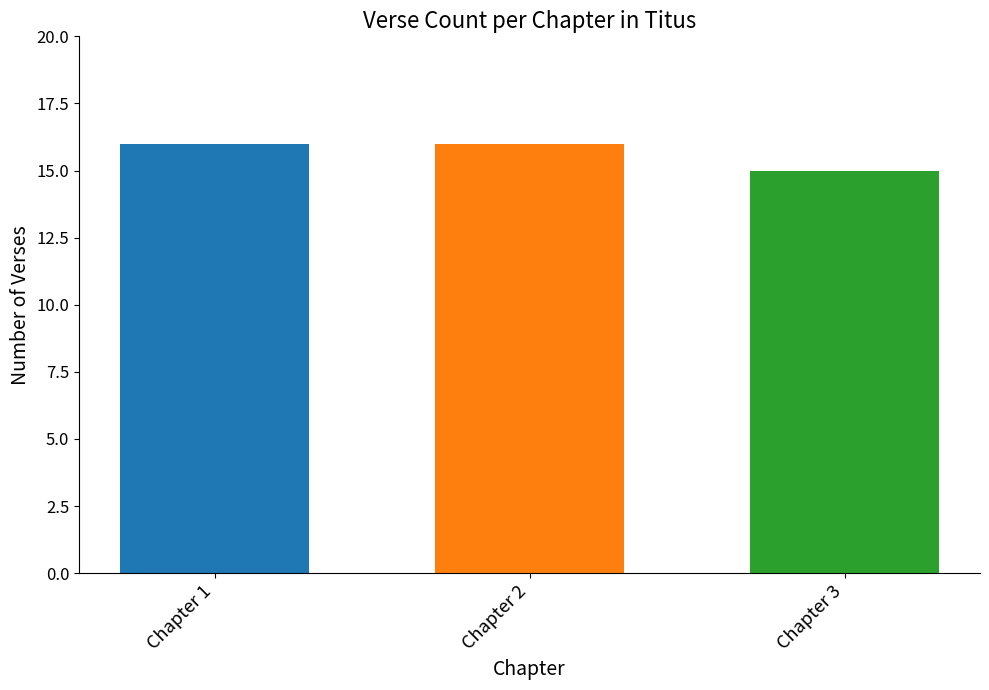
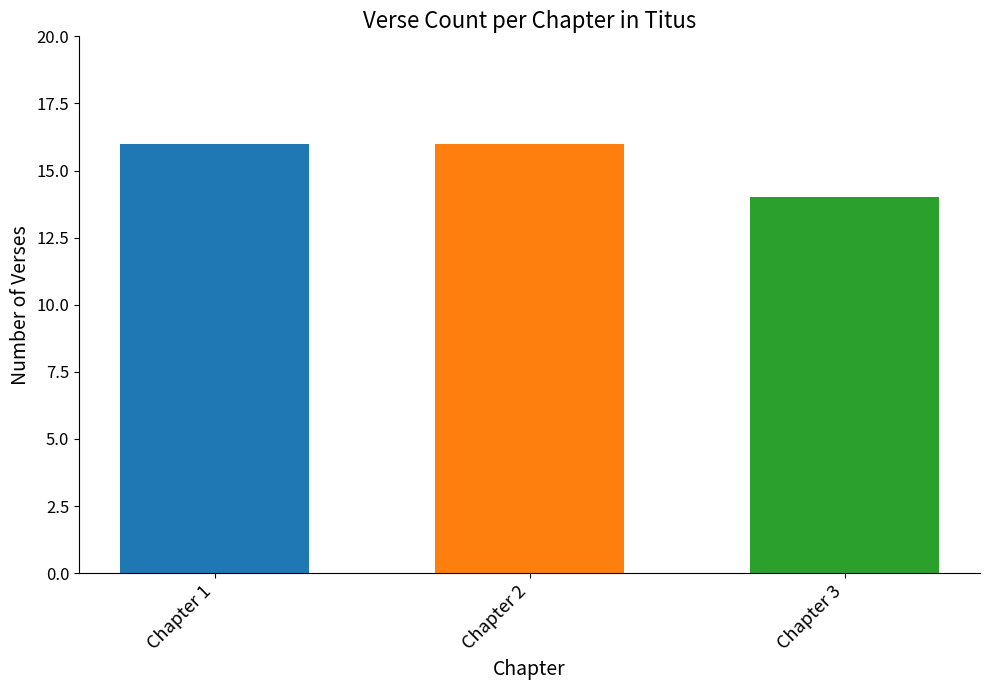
  {
    "Chapter 1": 16,
    "Chapter 2": 16,
-   "Chapter 3": 15
+   "Chapter 3": 14
  }
